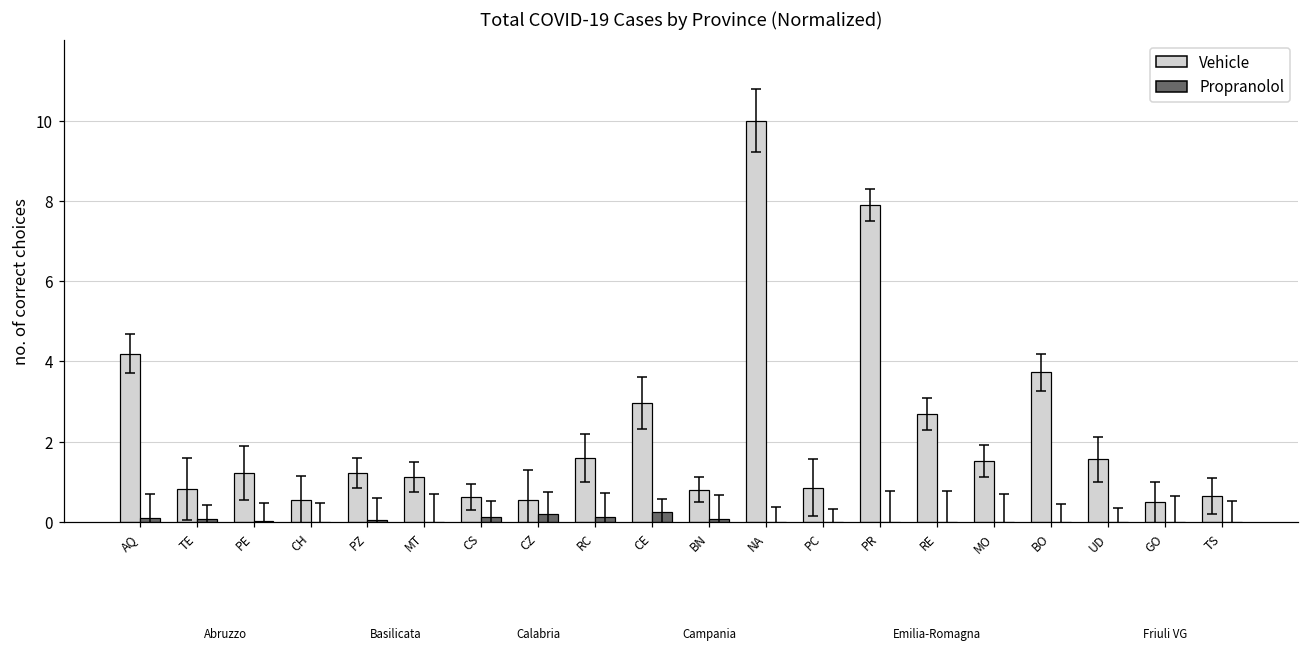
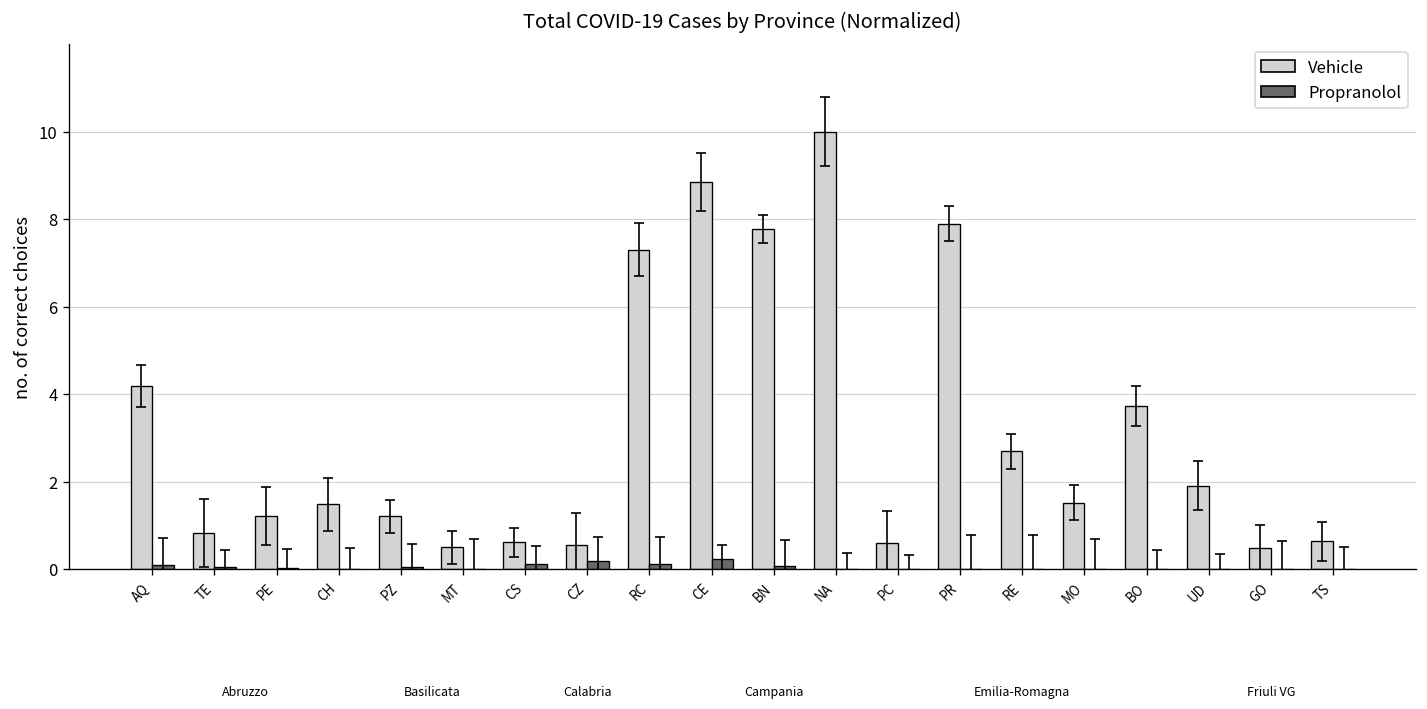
  {
    "Vehicle": {
      "AQ": 4.2,
      "TE": 0.8,
      "PE": 1.2,
-     "CH": 0.6,
+     "CH": 1.5,
      "PZ": 1.2,
-     "MT": 1.1,
+     "MT": 0.5,
      "CS": 0.6,
      "CZ": 0.6,
-     "RC": 1.6,
-     "CE": 3.0,
-     "BN": 0.8,
+     "RC": 7.3,
+     "CE": 8.8,
+     "BN": 7.8,
      "NA": 10.0,
-     "PC": 0.9,
+     "PC": 0.6,
      "PR": 7.9,
      "RE": 2.7,
      "MO": 1.5,
      "BO": 3.7,
-     "UD": 1.6,
+     "UD": 1.9,
      "GO": 0.5,
      "TS": 0.6
    },
    "Propranolol": {
      "AQ": 0.1,
      "CH": 0.0,
      "MT": 0.0,
      "CS": 0.1,
      "CZ": 0.2,
      "RC": 0.1,
      "CE": 0.2,
      "NA": 0.0,
      "PC": 0.0,
      "PR": 0.0,
      "RE": 0.0,
      "MO": 0.0,
      "BO": 0.0,
      "UD": 0.0,
      "GO": 0.0,
      "TS": 0.0
    }
  }
